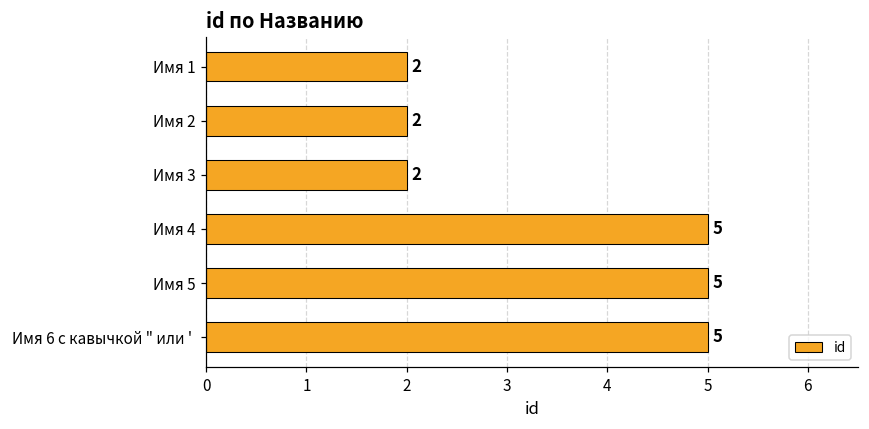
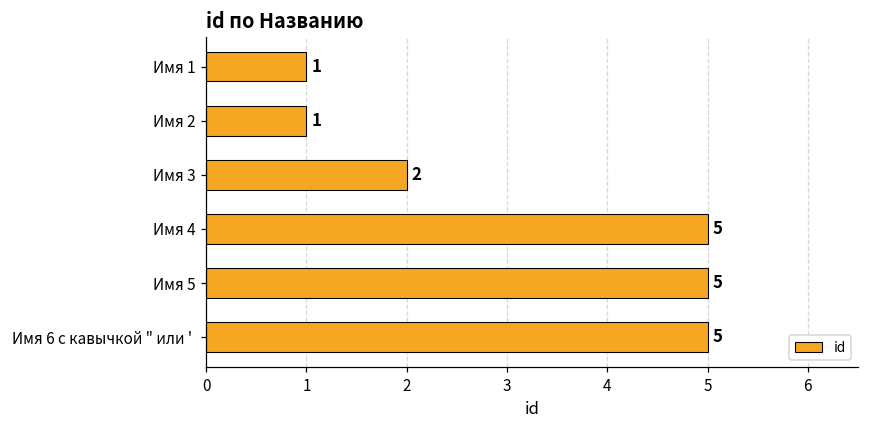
  {
-   "Имя 1": 2,
-   "Имя 2": 2,
+   "Имя 1": 1,
+   "Имя 2": 1,
    "Имя 3": 2,
    "Имя 4": 5,
    "Имя 5": 5,
    "Имя 6 с кавычкой \" или '": 5
  }
